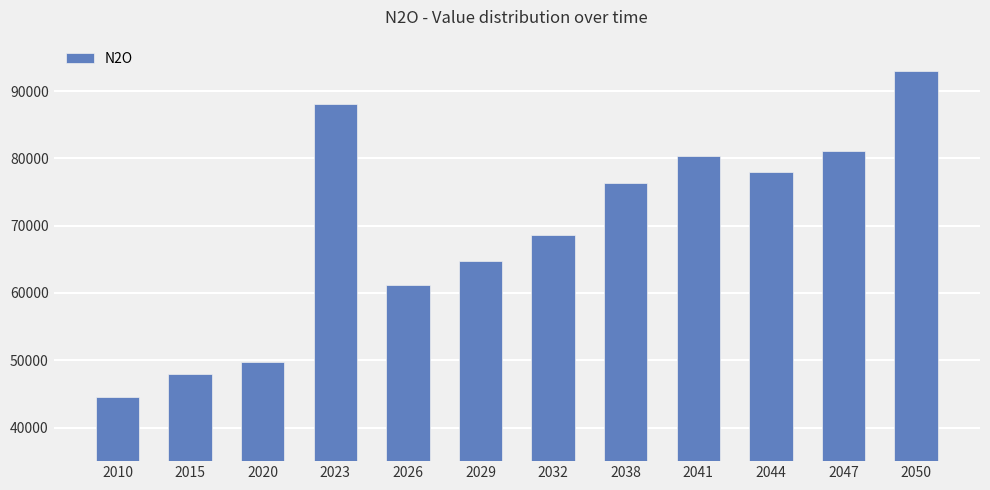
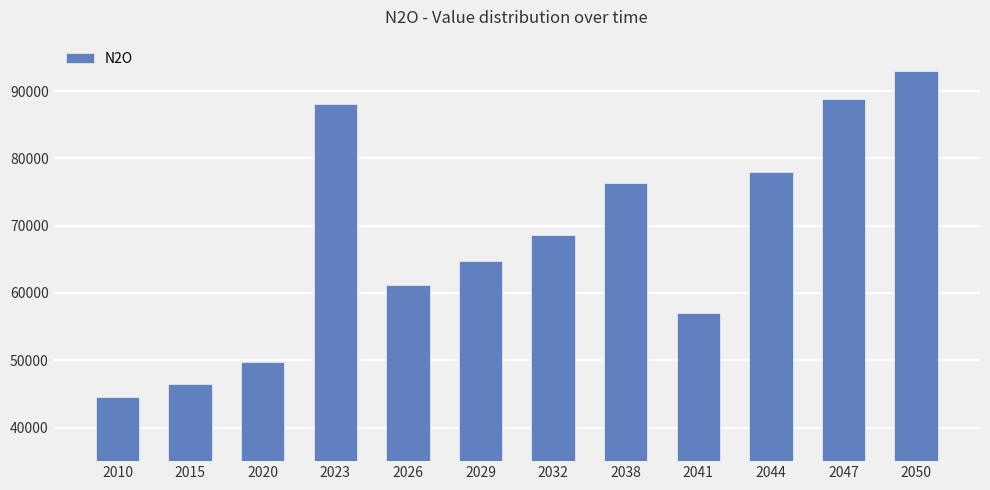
  {
    "2010": 45000,
-   "2015": 48000,
+   "2015": 47000,
    "2020": 50000,
    "2023": 88000,
    "2026": 61000,
    "2029": 65000,
    "2032": 69000,
    "2038": 76000,
-   "2041": 80000,
+   "2041": 57000,
    "2044": 78000,
-   "2047": 81000,
+   "2047": 89000,
    "2050": 93000
  }
